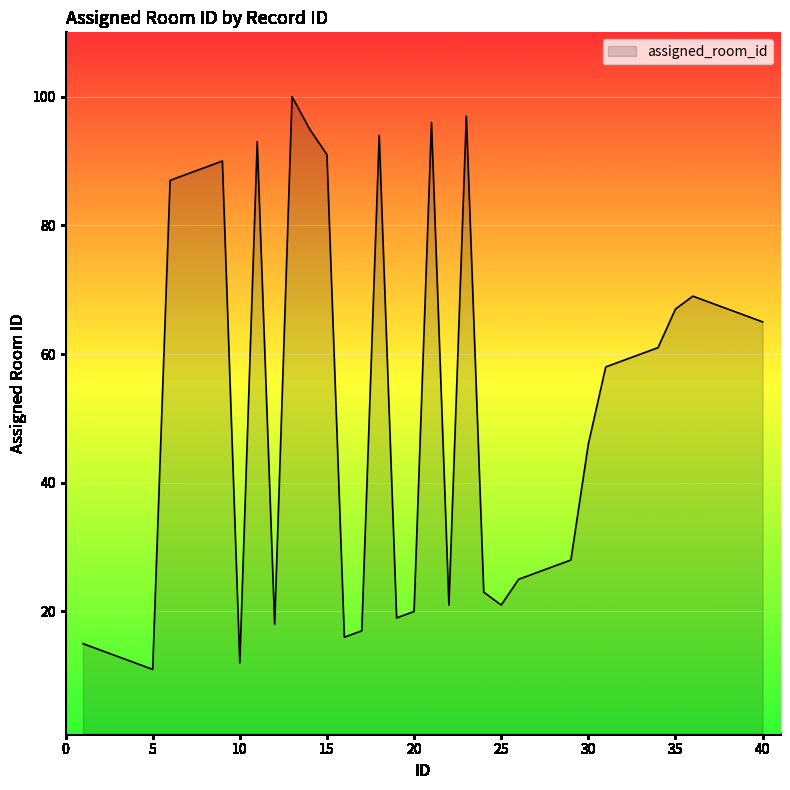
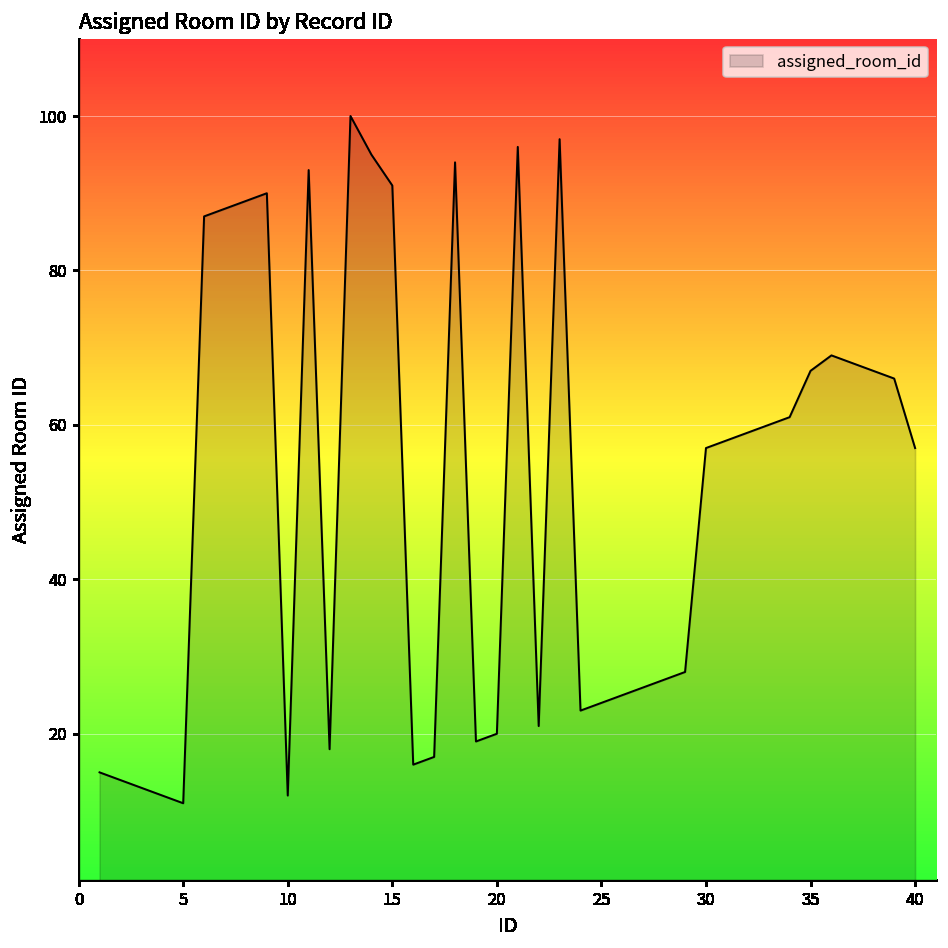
  {
    "5": 11,
    "10": 12,
    "15": 91,
    "20": 20,
-   "25": 21,
-   "30": 46,
+   "25": 24,
+   "30": 57,
    "35": 67,
-   "40": 65
+   "40": 57
  }
